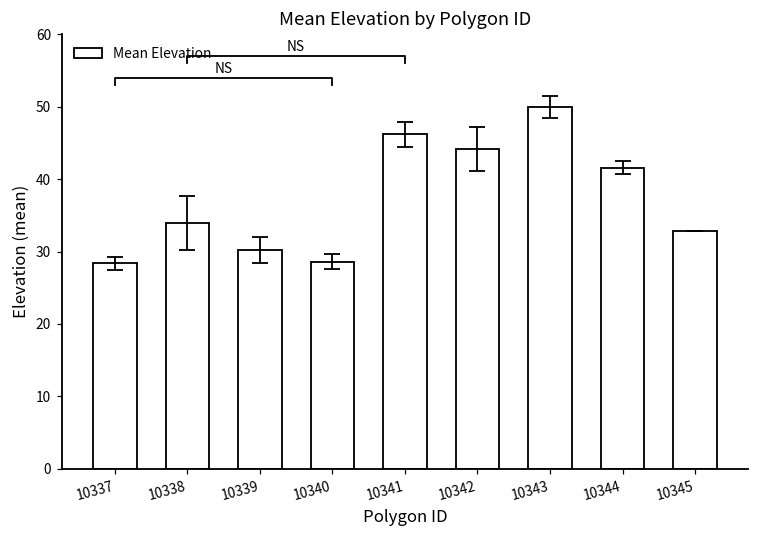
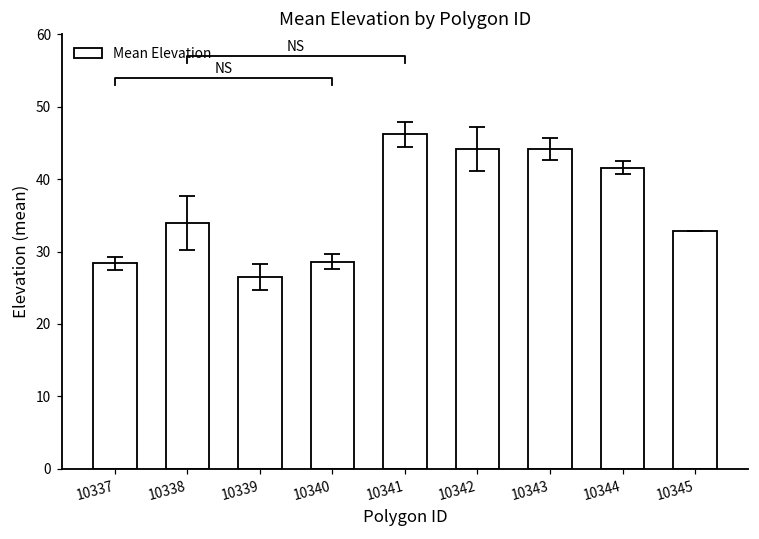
  {
    "Mean Elevation": {
      "10337": 28,
      "10338": 34,
-     "10339": 30,
+     "10339": 27,
      "10340": 29,
      "10341": 46,
      "10342": 44,
-     "10343": 50,
+     "10343": 44,
      "10344": 42,
      "10345": 33
    }
  }
